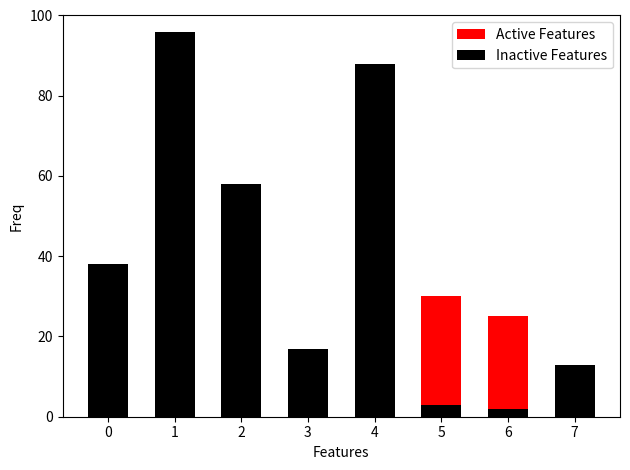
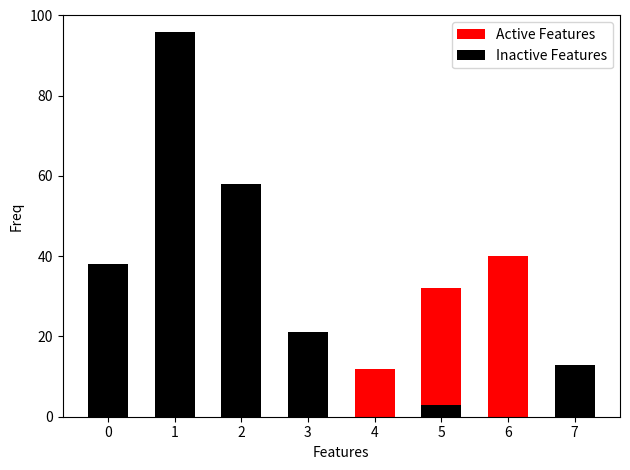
  {
    "Active Features": {
      "1": 0,
      "2": 0,
      "3": 0,
-     "5": 30,
-     "6": 25
+     "5": 32,
+     "6": 40
    },
    "Inactive Features": {
      "0": 38,
      "1": 96,
      "2": 58,
-     "3": 17,
-     "4": 88,
-     "6": 2,
+     "3": 21,
+     "4": 0,
+     "6": 0,
      "7": 13
    }
  }
